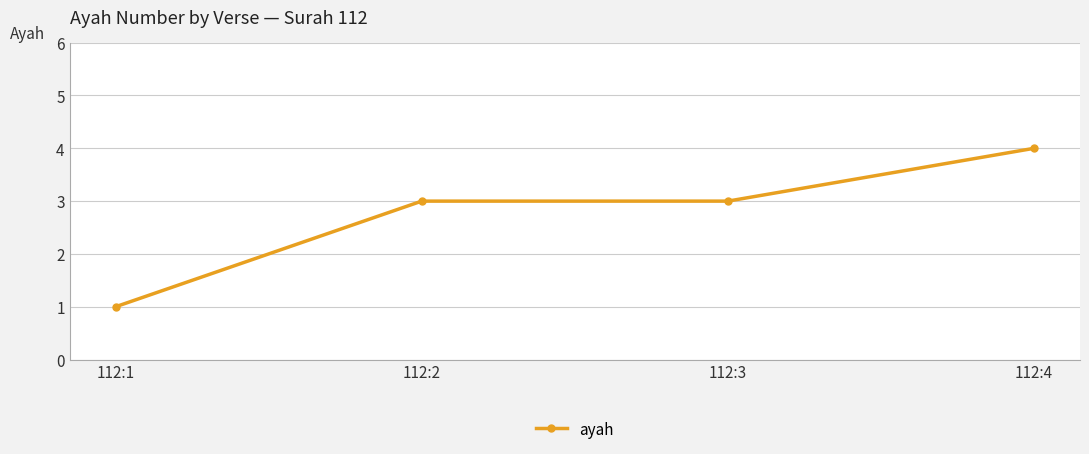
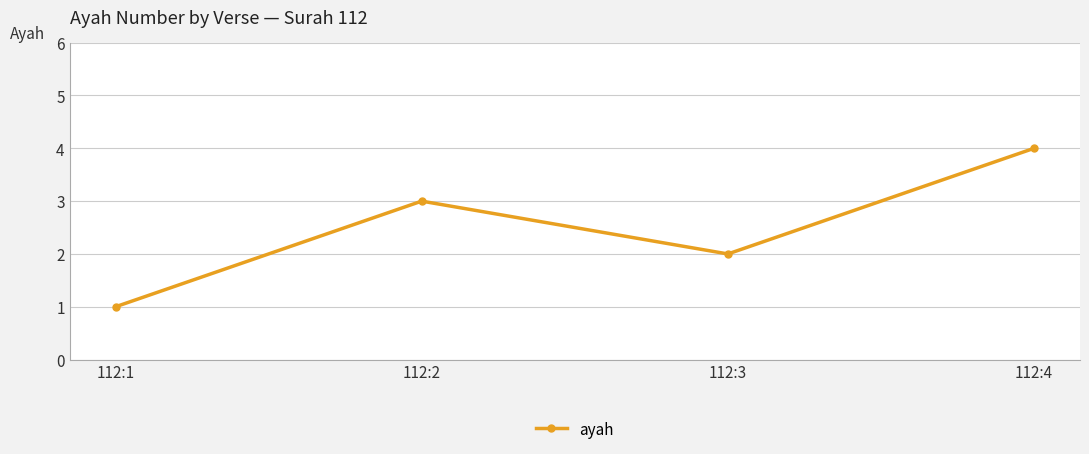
  {
    "112:1": 1,
    "112:2": 3,
-   "112:3": 3,
+   "112:3": 2,
    "112:4": 4
  }
